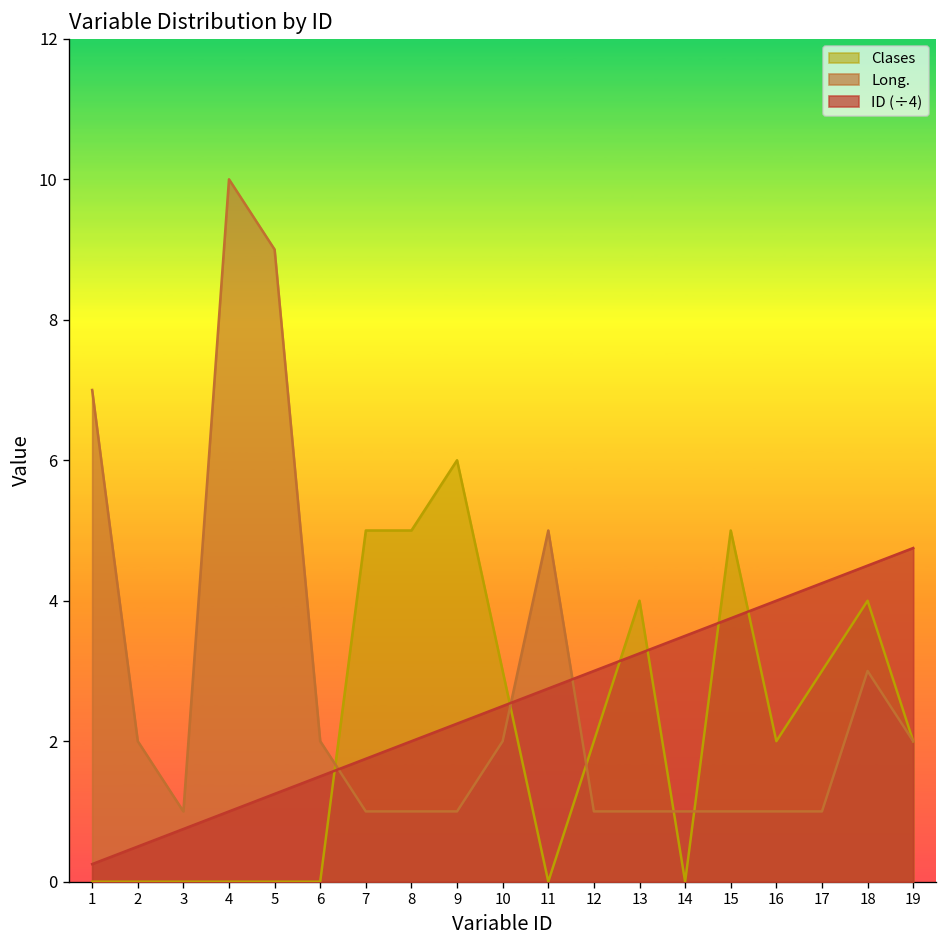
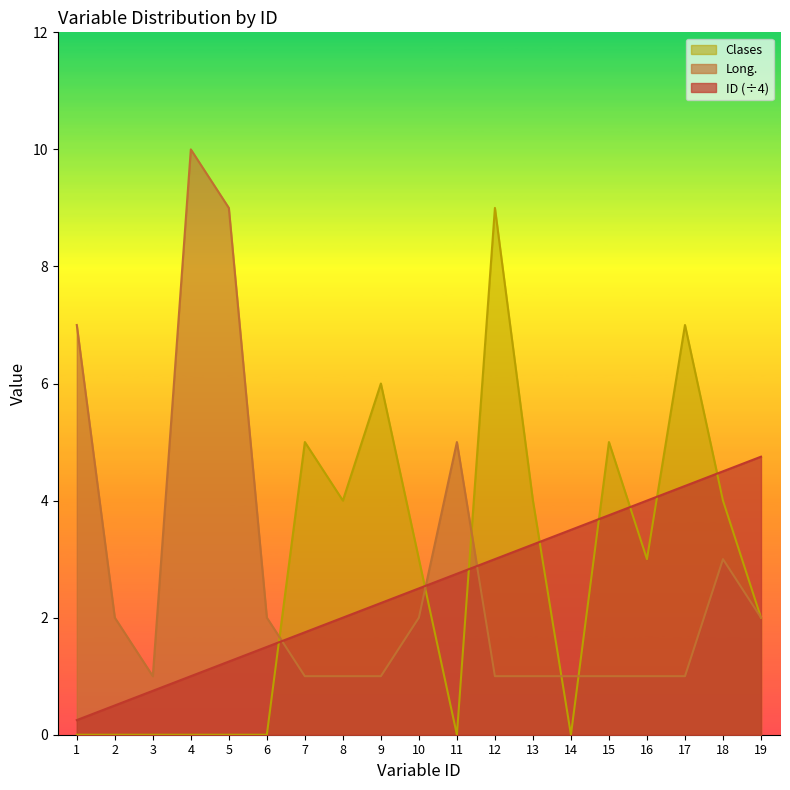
  {
    "Clases": {
      "1": 0,
      "2": 0,
      "3": 0,
      "4": 0,
      "5": 0,
      "6": 0,
      "7": 5,
-     "8": 5,
+     "8": 4,
      "9": 6,
      "10": 3,
      "11": 0,
-     "12": 2,
+     "12": 9,
      "13": 4,
      "14": 0,
      "15": 5,
-     "16": 2,
-     "17": 3,
+     "16": 3,
+     "17": 7,
      "18": 4
    }
  }
